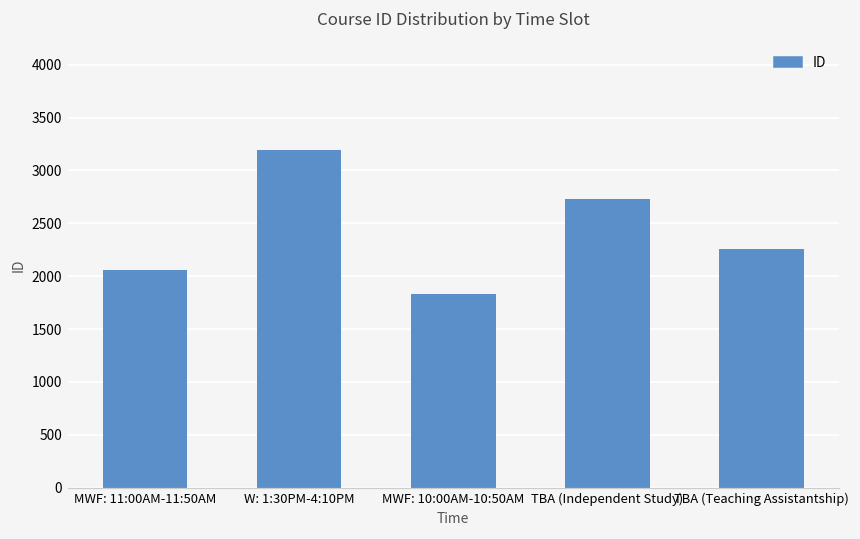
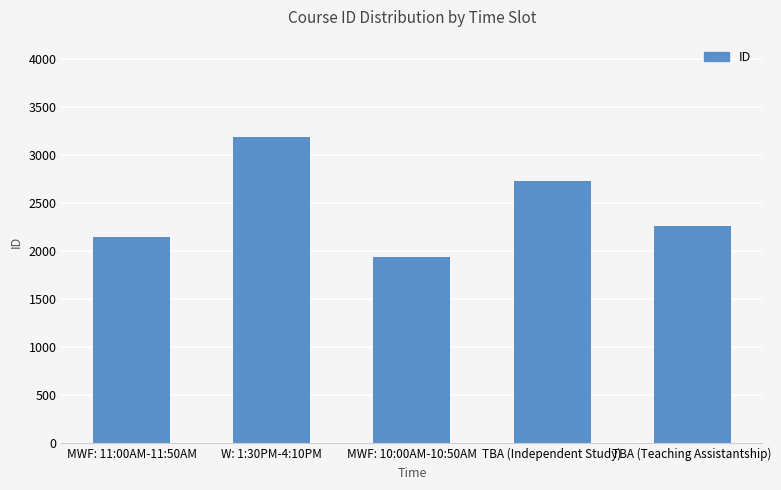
  {
-   "MWF: 11:00AM-11:50AM": 2060,
+   "MWF: 11:00AM-11:50AM": 2150,
    "W: 1:30PM-4:10PM": 3200,
-   "MWF: 10:00AM-10:50AM": 1800,
+   "MWF: 10:00AM-10:50AM": 1900,
    "TBA (Independent Study)": 2700,
    "TBA (Teaching Assistantship)": 2300
  }
